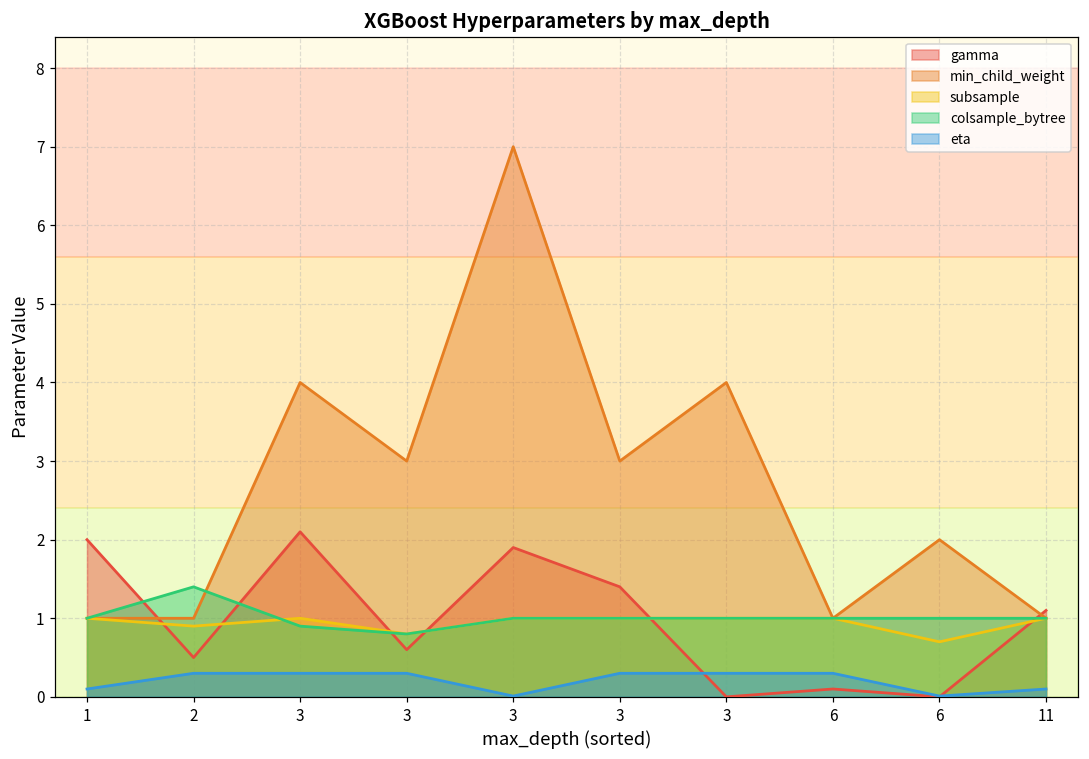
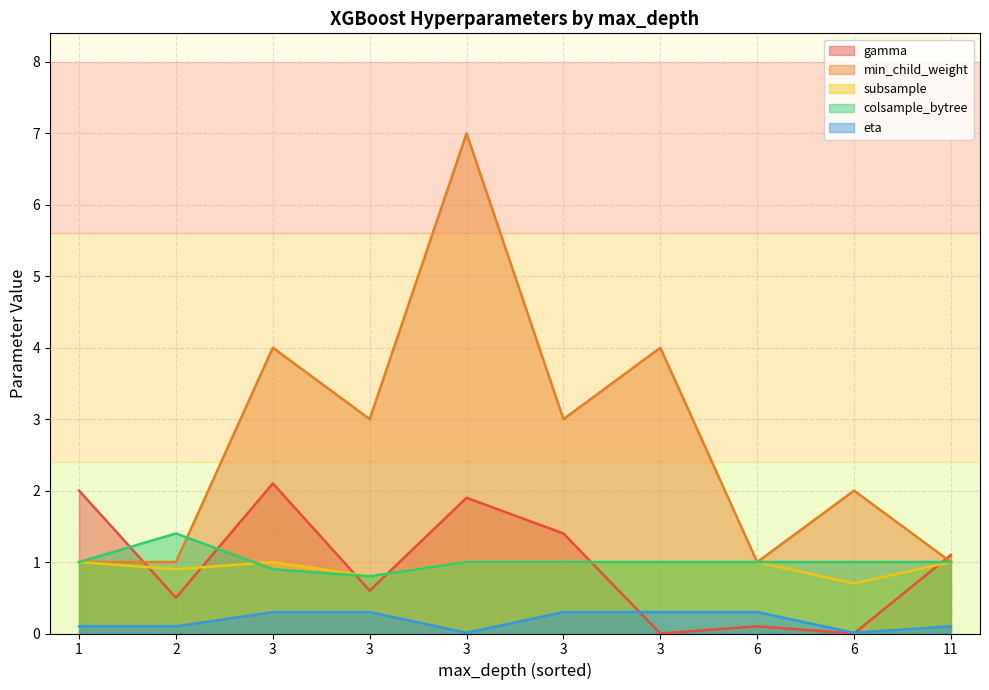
  {
    "colsample_bytree": {
      "2": 1.4
    },
    "eta": {
      "1": 0.1,
-     "2": 0.3,
+     "2": 0.1,
      "11": 0.1
    }
  }
